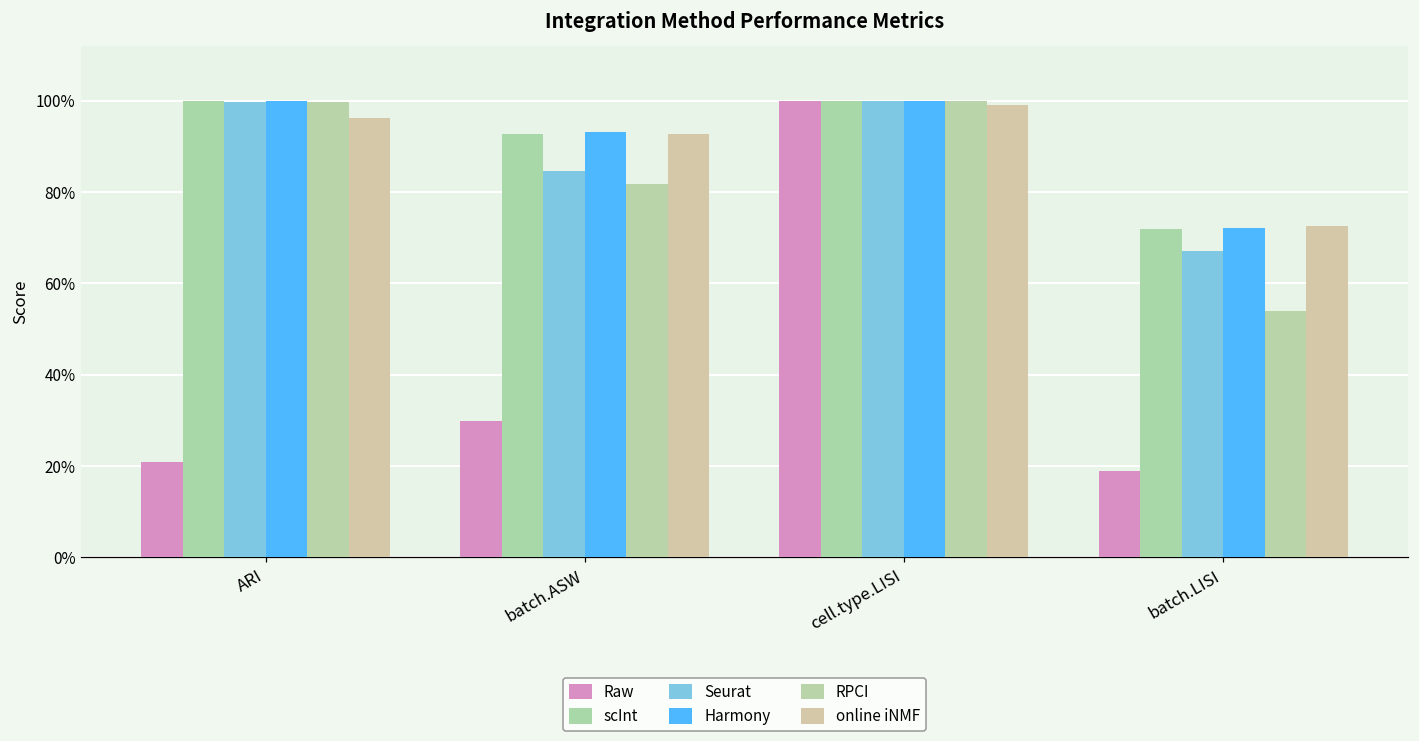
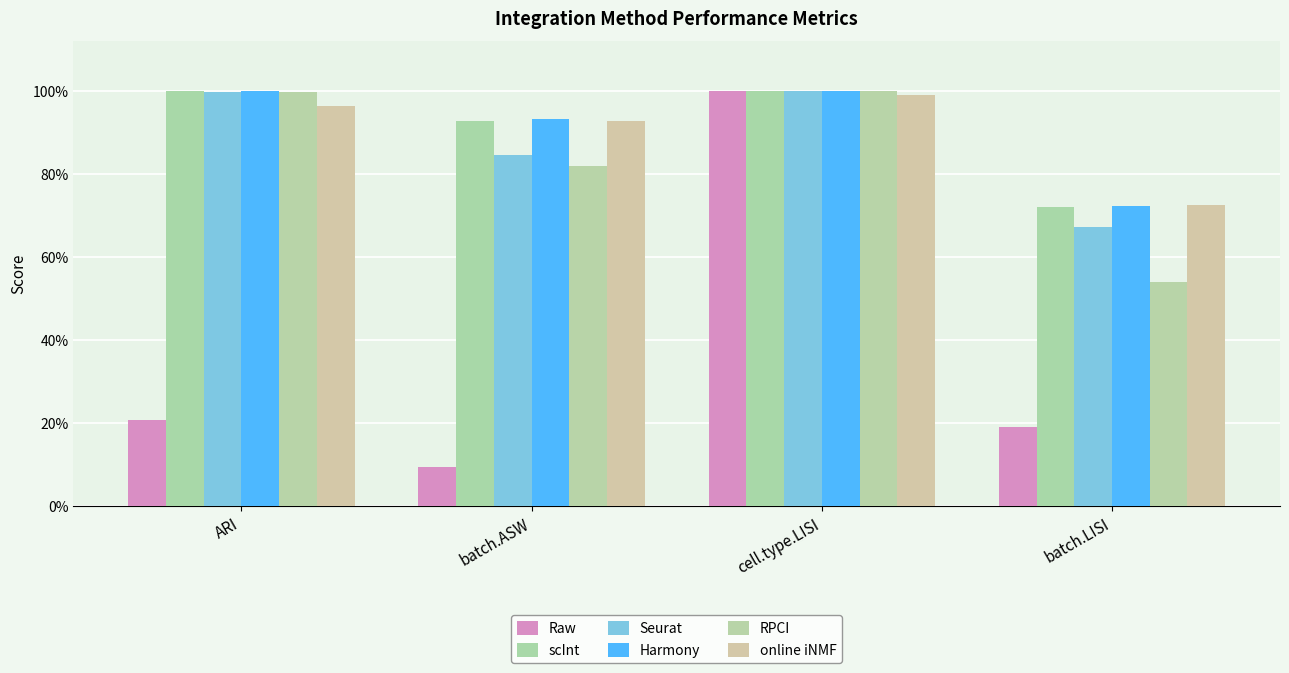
  {
    "Raw": {
      "ARI": "21%",
-     "batch.ASW": "30%",
+     "batch.ASW": "9%",
      "cell.type.LISI": "100%",
      "batch.LISI": "19%"
    }
  }
